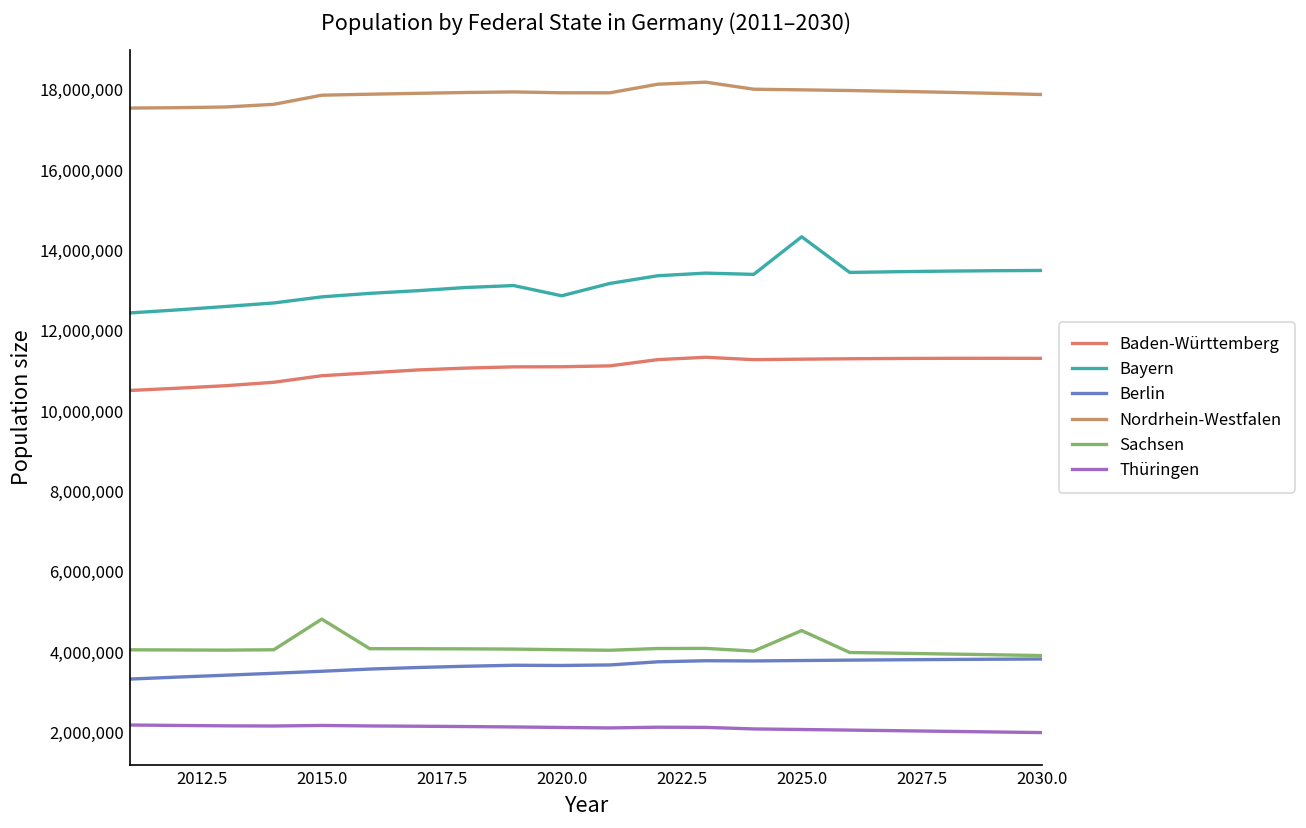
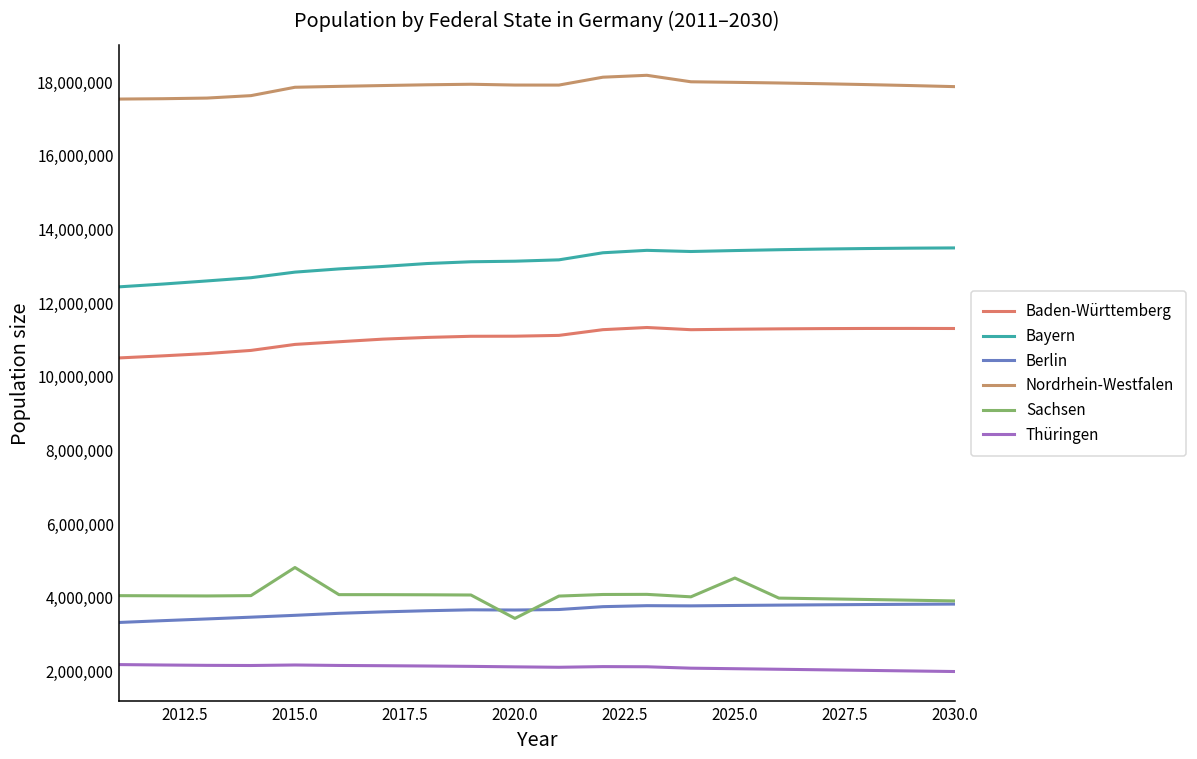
  {
    "Bayern": {
      "2015.0": "12,800,000",
-     "2020.0": "12,900,000",
-     "2025.0": "14,300,000",
+     "2020.0": "13,100,000",
+     "2025.0": "13,400,000",
      "2030.0": "13,500,000"
    },
    "Sachsen": {
      "2015.0": "4,800,000",
-     "2020.0": "4,100,000",
+     "2020.0": "3,400,000",
      "2025.0": "4,500,000",
      "2030.0": "3,900,000"
    }
  }
